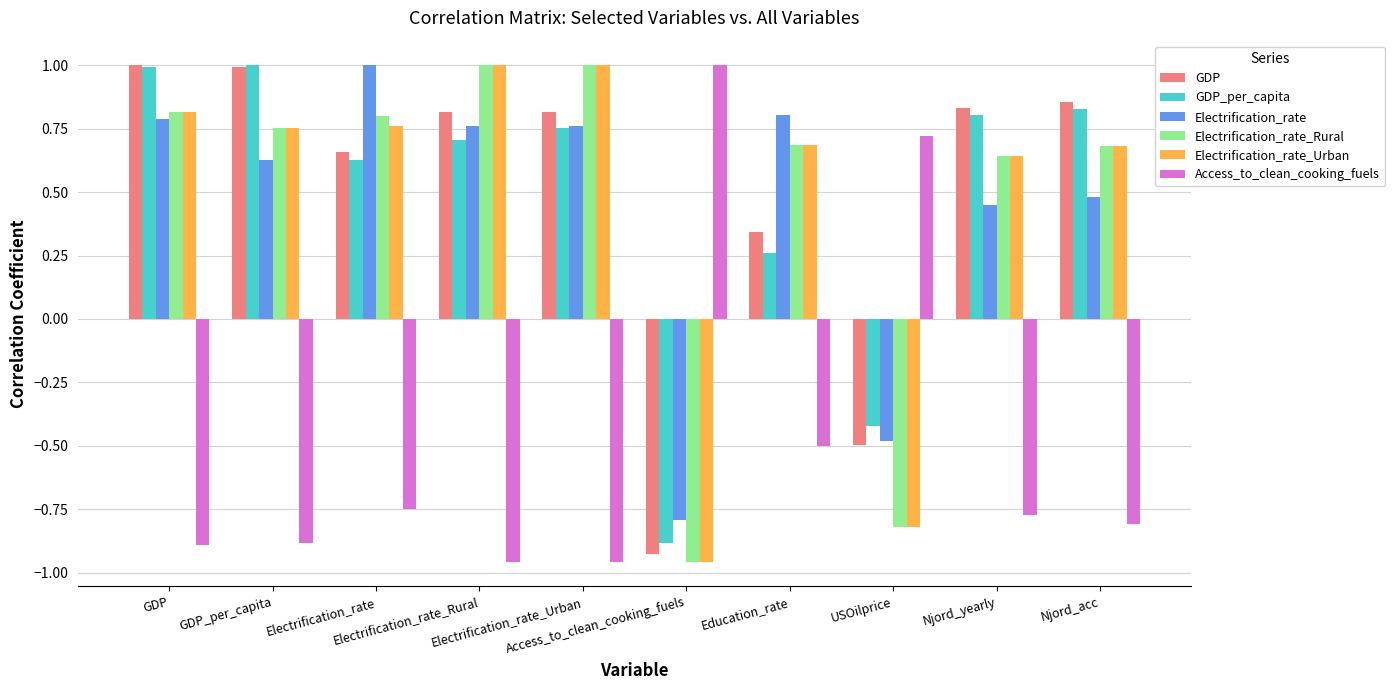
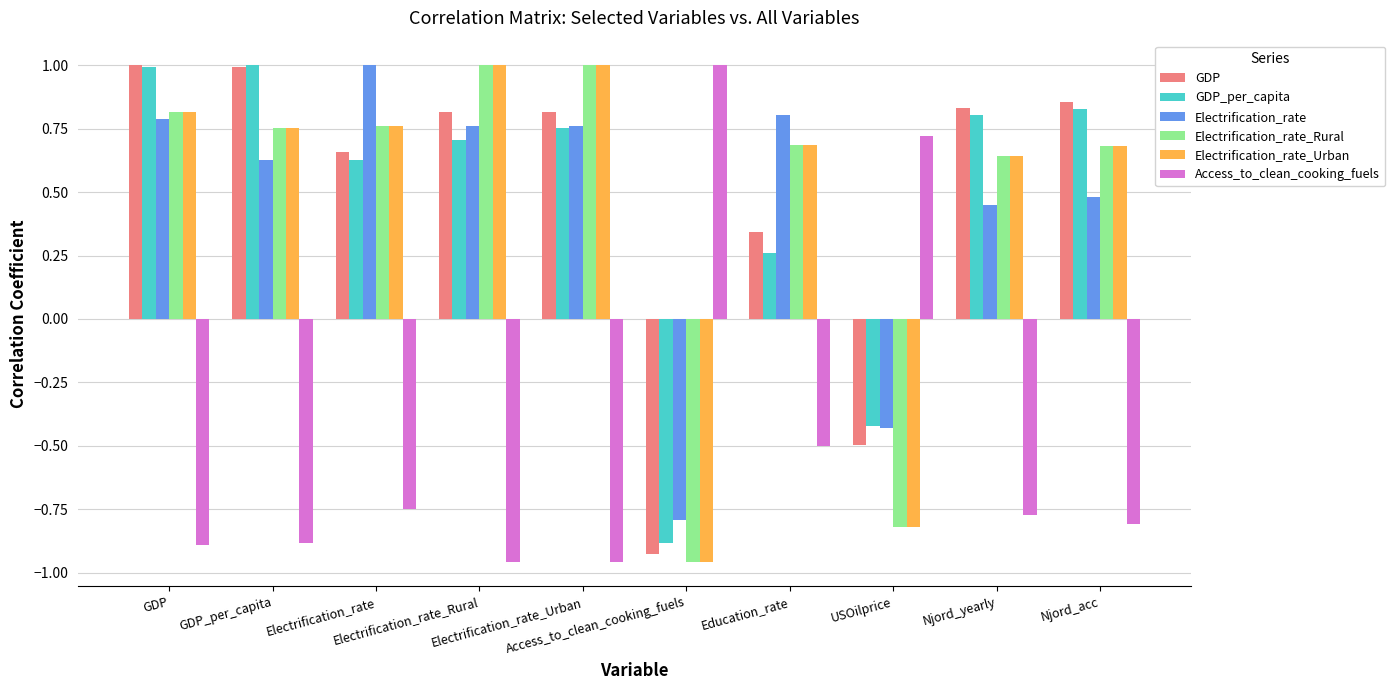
  {
    "GDP": {
      "GDP": 1.00,
      "GDP_per_capita": 0.99,
      "Electrification_rate": 0.66,
      "Electrification_rate_Rural": 0.81,
      "Electrification_rate_Urban": 0.81,
      "Access_to_clean_cooking_fuels": -0.93,
      "Education_rate": 0.34,
      "USOilprice": -0.50,
      "Njord_yearly": 0.83,
      "Njord_acc": 0.86
    },
    "GDP_per_capita": {
      "GDP": 0.99,
      "GDP_per_capita": 1.00,
      "Electrification_rate": 0.63,
      "Electrification_rate_Rural": 0.71,
      "Electrification_rate_Urban": 0.75,
      "Access_to_clean_cooking_fuels": -0.88,
      "Education_rate": 0.26,
      "USOilprice": -0.42,
      "Njord_yearly": 0.81,
      "Njord_acc": 0.83
    },
    "Electrification_rate": {
      "GDP": 0.79,
      "GDP_per_capita": 0.63,
      "Electrification_rate": 1.00,
      "Electrification_rate_Rural": 0.76,
      "Electrification_rate_Urban": 0.76,
      "Access_to_clean_cooking_fuels": -0.79,
      "Education_rate": 0.81,
-     "USOilprice": -0.48,
+     "USOilprice": -0.43,
      "Njord_yearly": 0.45,
      "Njord_acc": 0.48
    },
    "Electrification_rate_Rural": {
      "GDP": 0.81,
      "GDP_per_capita": 0.75,
-     "Electrification_rate": 0.80,
+     "Electrification_rate": 0.76,
      "Electrification_rate_Rural": 1.00,
      "Electrification_rate_Urban": 1.00,
      "Access_to_clean_cooking_fuels": -0.96,
      "Education_rate": 0.69,
      "USOilprice": -0.82,
      "Njord_yearly": 0.64,
      "Njord_acc": 0.68
    },
    "Electrification_rate_Urban": {
      "GDP": 0.81,
      "GDP_per_capita": 0.75,
      "Electrification_rate": 0.76,
      "Electrification_rate_Rural": 1.00,
      "Electrification_rate_Urban": 1.00,
      "Access_to_clean_cooking_fuels": -0.96,
      "Education_rate": 0.69,
      "USOilprice": -0.82,
      "Njord_yearly": 0.64,
      "Njord_acc": 0.68
    },
    "Access_to_clean_cooking_fuels": {
      "GDP": -0.89,
      "GDP_per_capita": -0.88,
      "Electrification_rate": -0.75,
      "Electrification_rate_Rural": -0.96,
      "Electrification_rate_Urban": -0.96,
      "Access_to_clean_cooking_fuels": 1.00,
      "Education_rate": -0.50,
      "USOilprice": 0.72,
      "Njord_yearly": -0.77,
      "Njord_acc": -0.81
    }
  }
